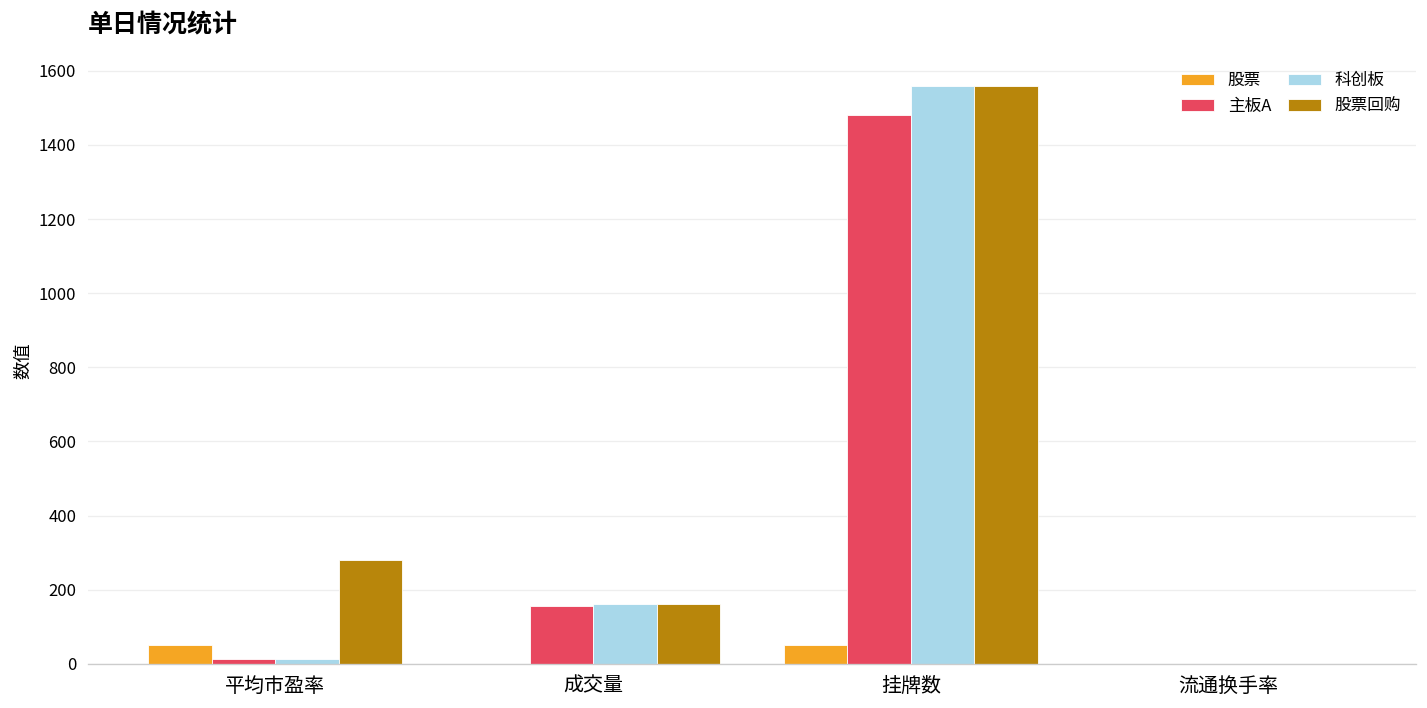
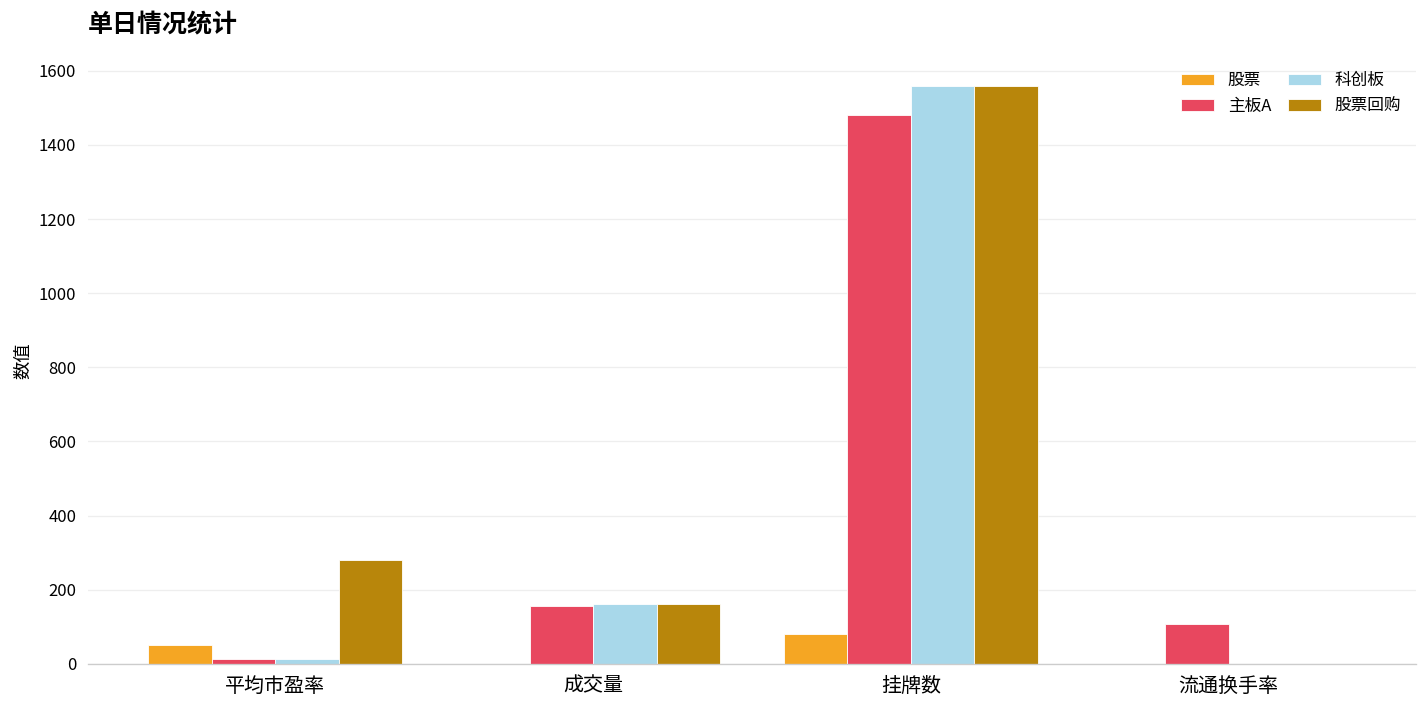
  {
    "股票": {
      "平均市盈率": 50,
-     "挂牌数": 50
+     "挂牌数": 80
    },
    "主板A": {
      "平均市盈率": 10,
      "成交量": 160,
      "挂牌数": 1480,
-     "流通换手率": 0
+     "流通换手率": 110
    },
    "科创板": {
      "平均市盈率": 10,
      "成交量": 160,
      "挂牌数": 1560
    },
    "股票回购": {
      "平均市盈率": 280,
      "成交量": 160,
      "挂牌数": 1560
    }
  }
